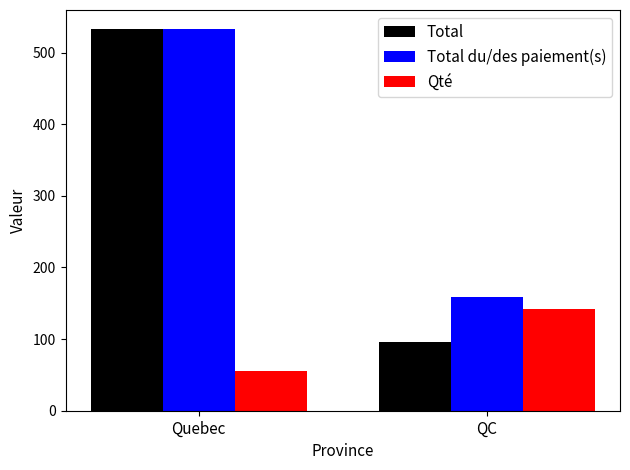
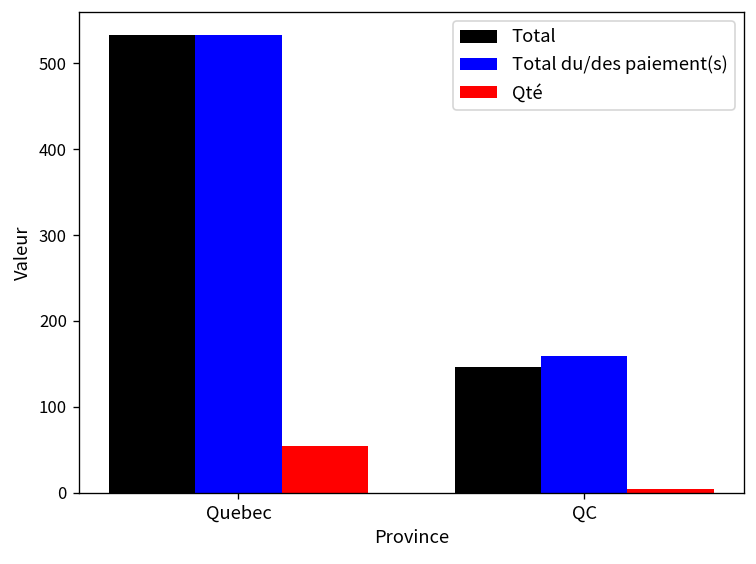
  {
    "Total": {
      "Quebec": 530,
-     "QC": 100
+     "QC": 150
    },
    "Total du/des paiement(s)": {
      "Quebec": 530,
      "QC": 160
    },
    "Qté": {
      "Quebec": 60,
-     "QC": 140
+     "QC": 10
    }
  }
